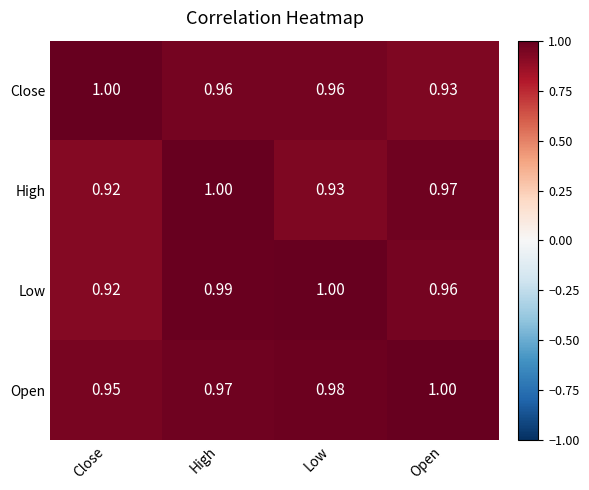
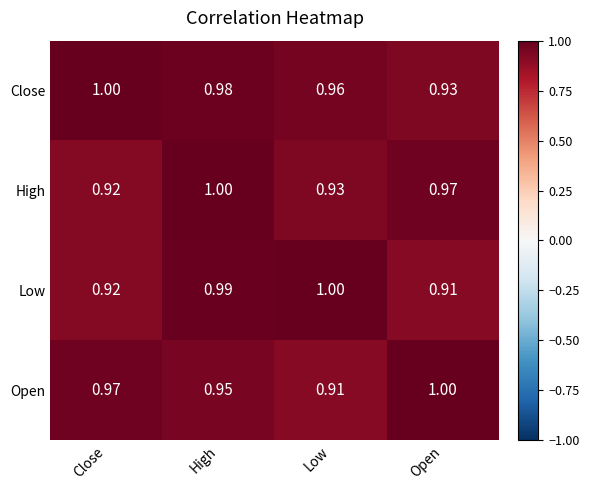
  {
    "Close": {
      "Close": 1.00,
-     "High": 0.96,
+     "High": 0.98,
      "Low": 0.96,
      "Open": 0.93
    },
    "High": {
      "Close": 0.92,
      "High": 1.00,
      "Low": 0.93,
      "Open": 0.97
    },
    "Low": {
      "Close": 0.92,
      "High": 0.99,
      "Low": 1.00,
-     "Open": 0.96
+     "Open": 0.91
    },
    "Open": {
-     "Close": 0.95,
-     "High": 0.97,
-     "Low": 0.98,
+     "Close": 0.97,
+     "High": 0.95,
+     "Low": 0.91,
      "Open": 1.00
    }
  }
